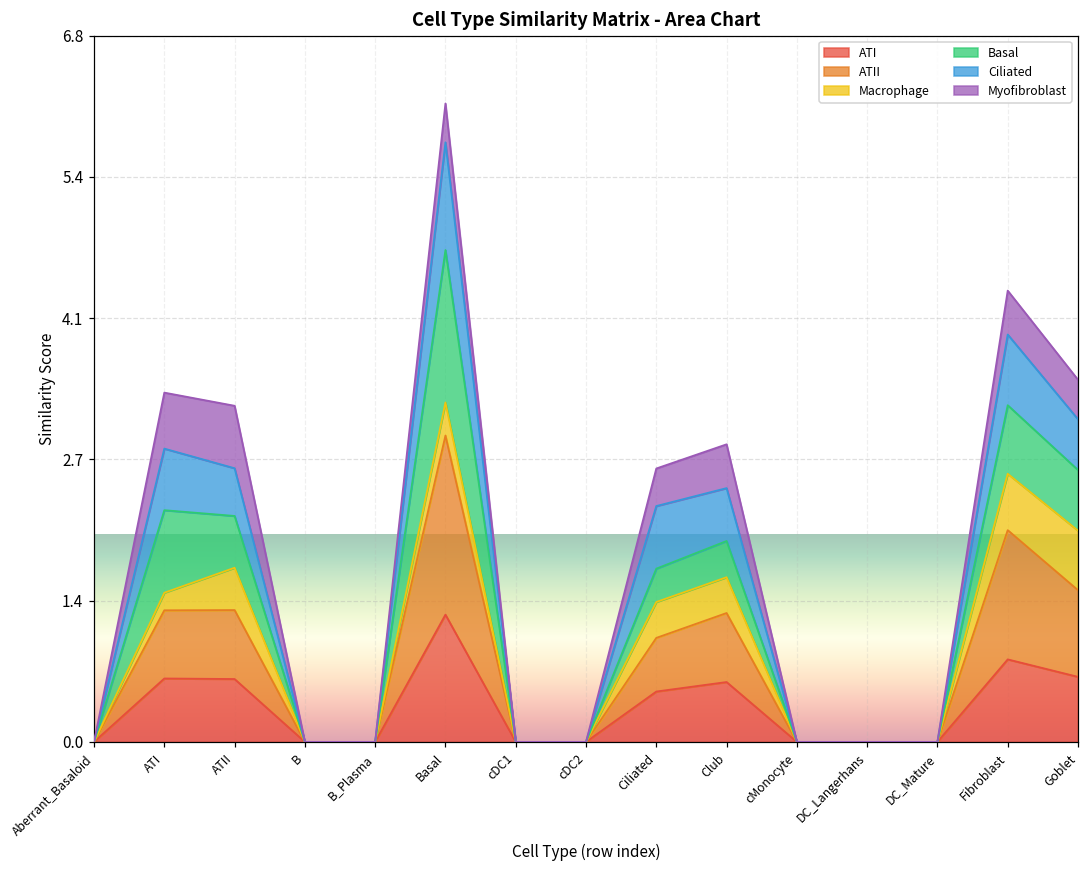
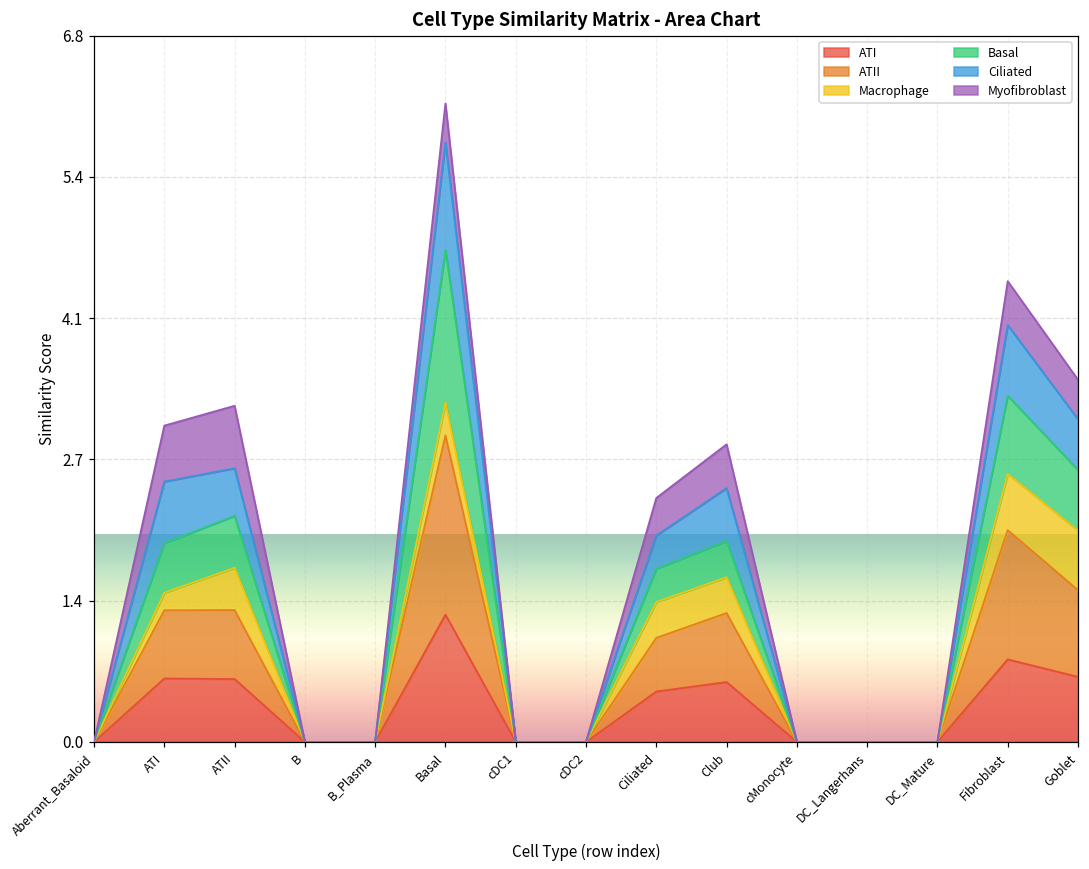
  {
    "Macrophage": {
      "ATI": 0.2,
      "ATII": 0.4,
      "Basal": 0.3,
      "Ciliated": 0.3,
      "Club": 0.3,
      "Fibroblast": 0.5,
      "Goblet": 0.6
    },
    "Basal": {
-     "ATI": 0.8,
+     "ATI": 0.5,
      "ATII": 0.5,
      "Basal": 1.5,
      "Ciliated": 0.3,
      "Club": 0.3,
-     "Fibroblast": 0.7,
+     "Fibroblast": 0.8,
      "Goblet": 0.6
    },
    "Ciliated": {
      "ATI": 0.6,
      "ATII": 0.5,
      "Basal": 1.0,
-     "Ciliated": 0.6,
+     "Ciliated": 0.3,
      "Club": 0.5,
      "Fibroblast": 0.7,
      "Goblet": 0.5
    },
    "Myofibroblast": {
      "ATI": 0.5,
      "ATII": 0.6,
      "Basal": 0.4,
      "Ciliated": 0.4,
      "Club": 0.4,
      "Fibroblast": 0.4,
      "Goblet": 0.4
    }
  }
